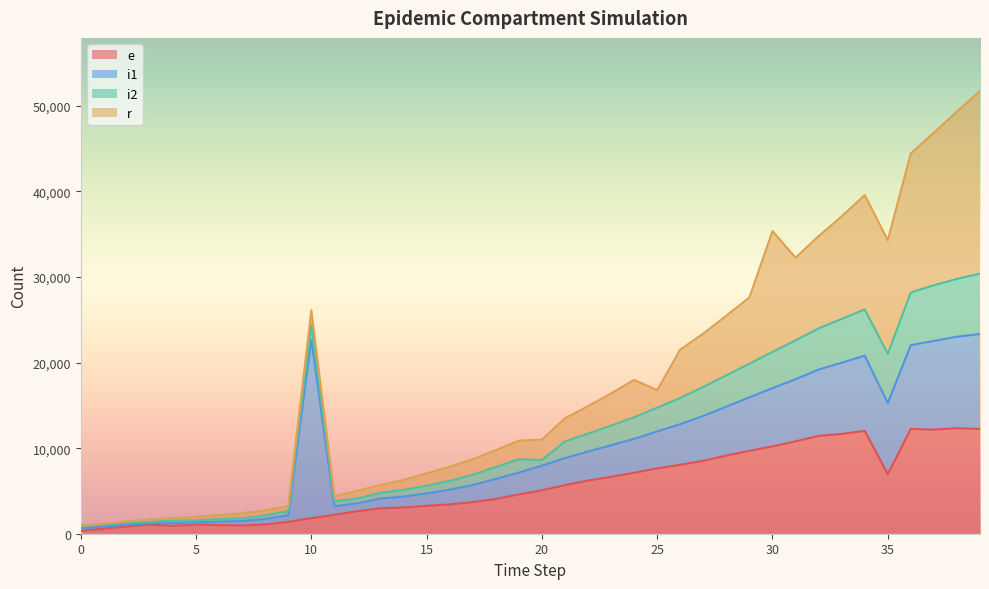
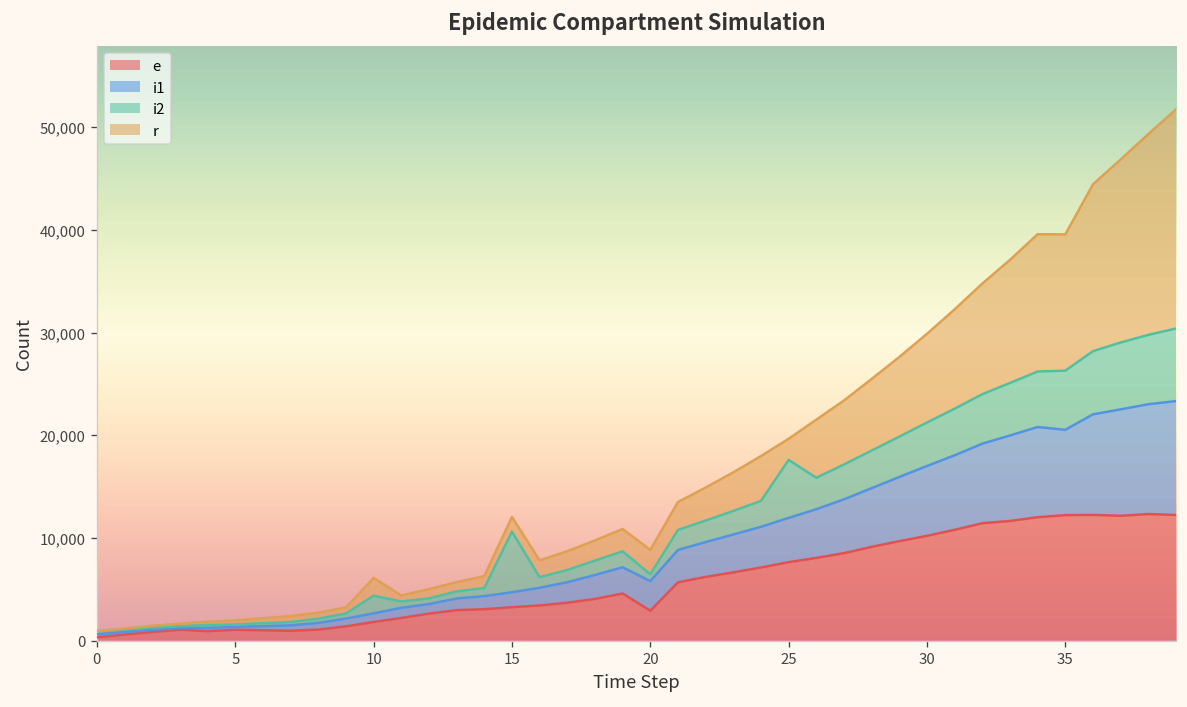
  {
    "e": {
      "10": "2,000",
      "15": "3,000",
-     "20": "5,000",
+     "20": "3,000",
      "25": "8,000",
      "30": "10,000",
-     "35": "7,000"
+     "35": "12,000"
    },
    "i1": {
-     "10": "21,000",
+     "10": "1,000",
      "15": "1,000",
      "20": "3,000",
      "25": "4,000",
      "30": "7,000",
      "35": "8,000"
    },
    "i2": {
      "10": "2,000",
-     "15": "1,000",
+     "15": "6,000",
      "20": "1,000",
-     "25": "3,000",
+     "25": "6,000",
      "30": "4,000",
      "35": "6,000"
    },
    "r": {
      "5": "0",
      "10": "2,000",
      "15": "1,000",
      "20": "2,000",
      "25": "2,000",
-     "30": "14,000",
+     "30": "9,000",
      "35": "13,000"
    }
  }
